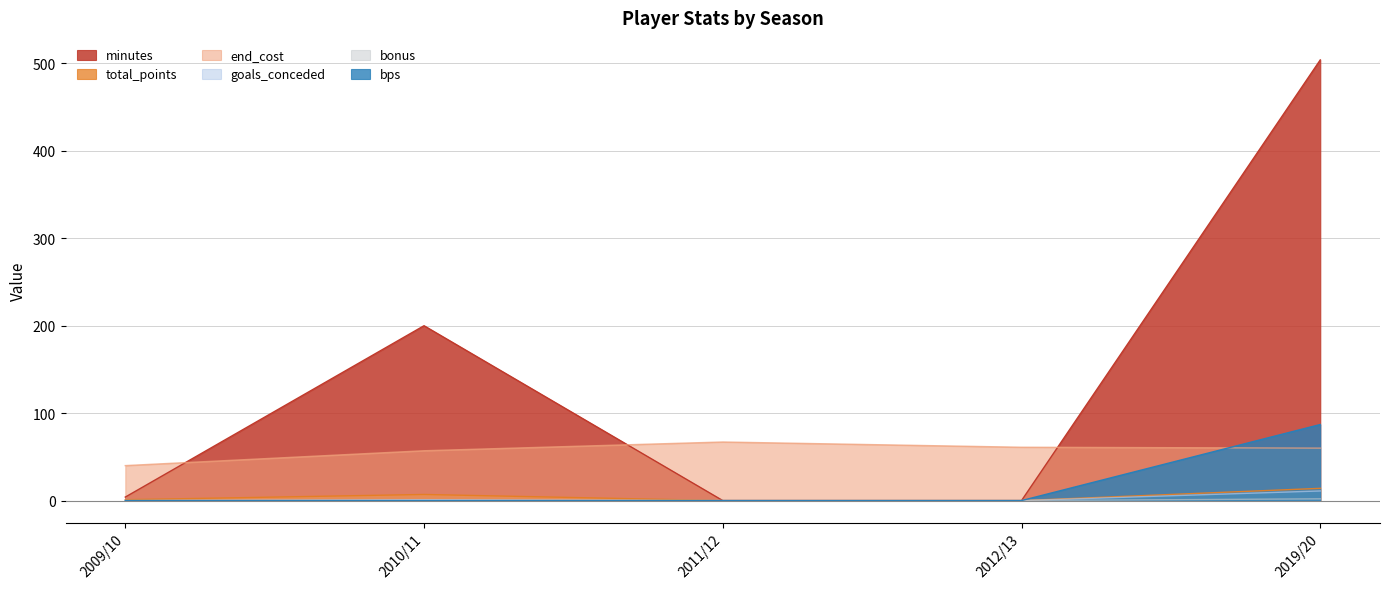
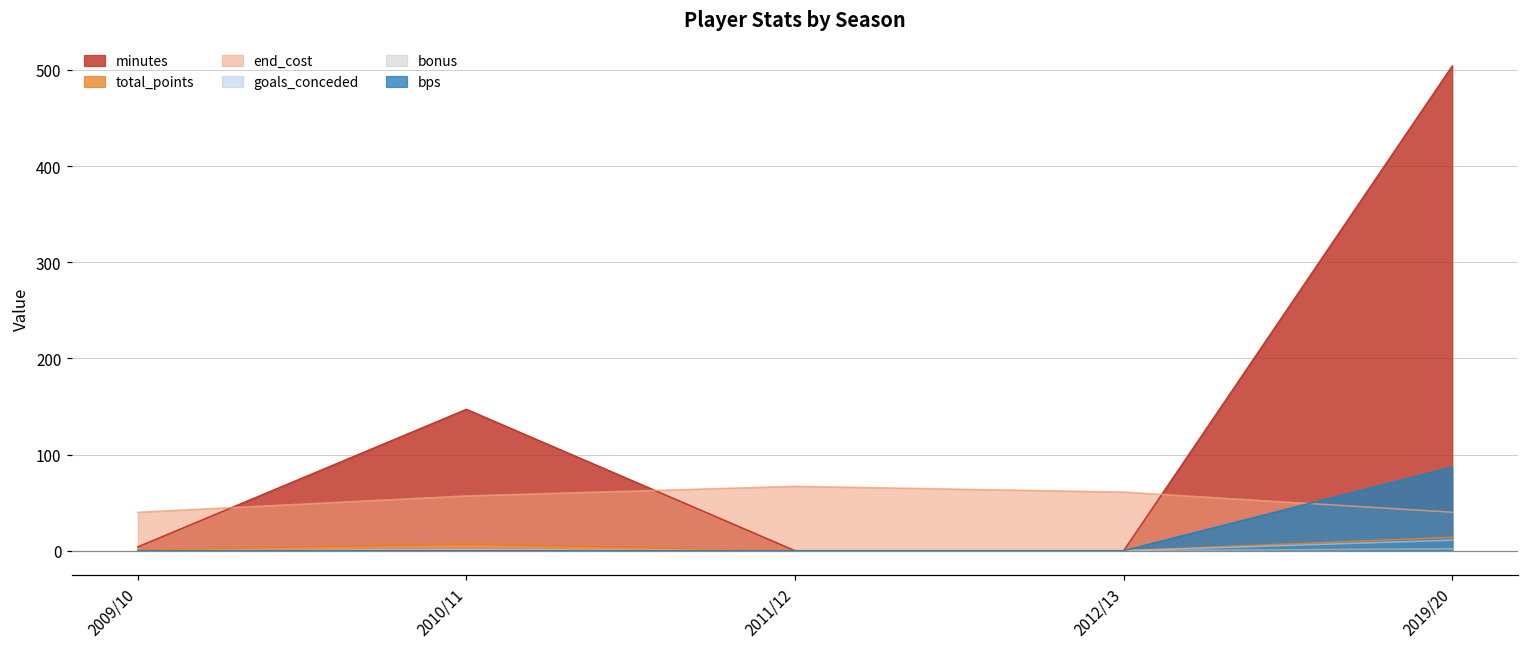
  {
    "minutes": {
      "2009/10": 0,
-     "2010/11": 200,
+     "2010/11": 150,
      "2019/20": 500
    },
    "total_points": {
      "2010/11": 10,
      "2019/20": 10
    },
    "end_cost": {
      "2009/10": 40,
      "2010/11": 60,
      "2011/12": 70,
      "2012/13": 60,
-     "2019/20": 60
+     "2019/20": 40
    },
    "bps": {
      "2019/20": 90
    }
  }
